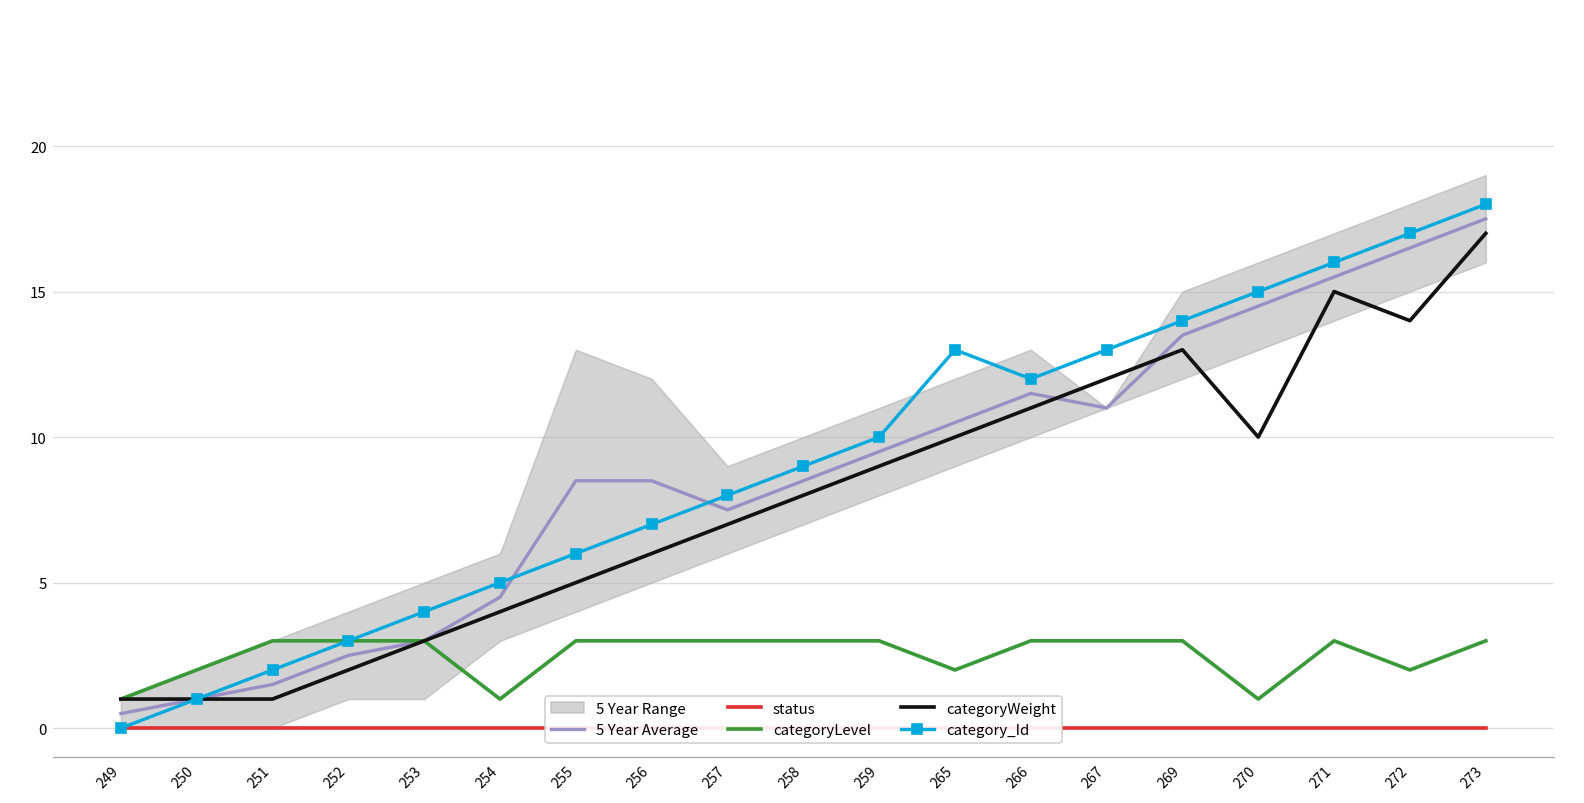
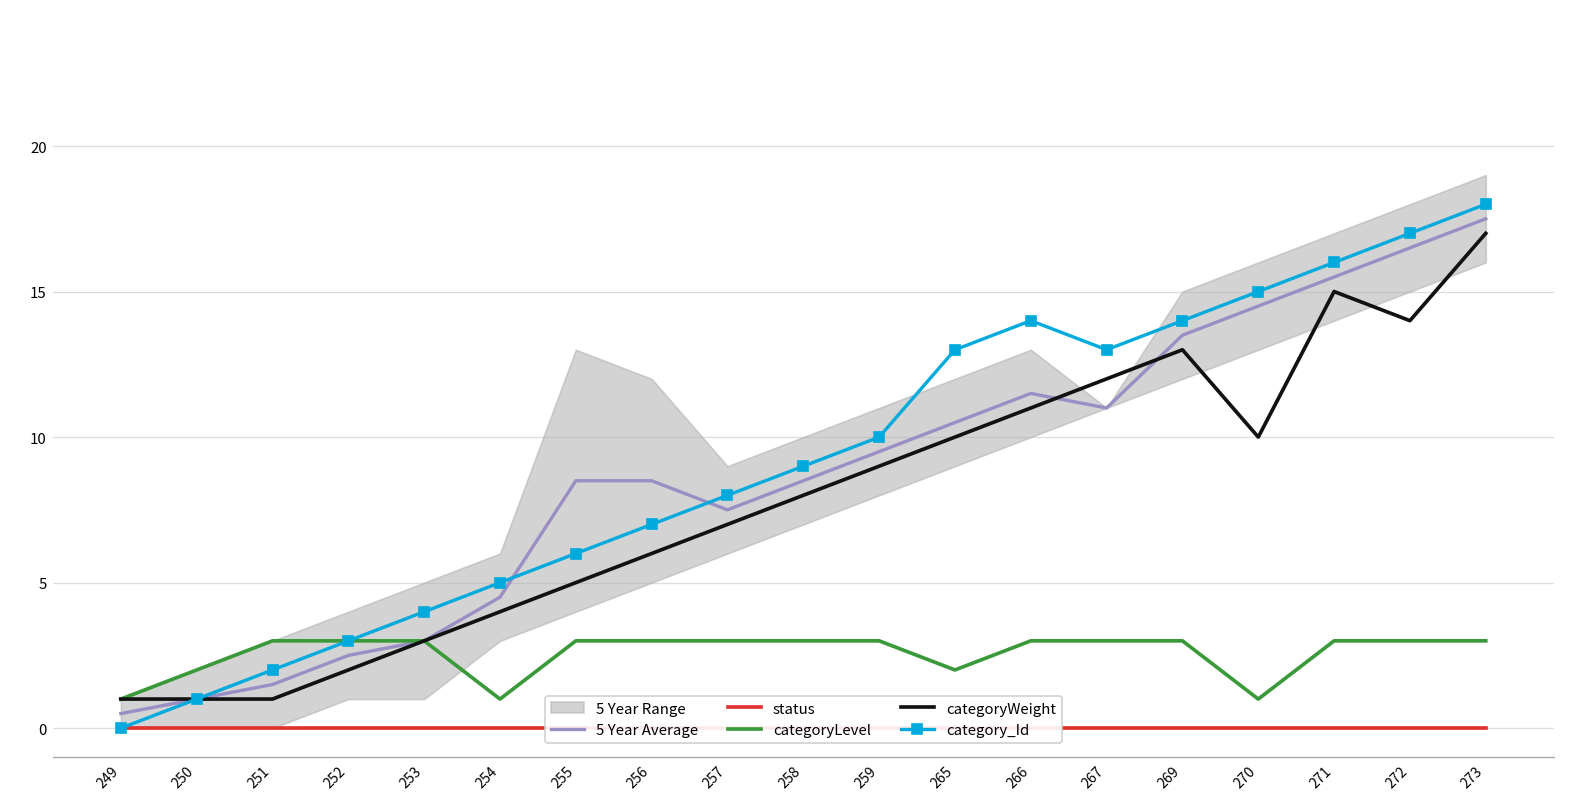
  {
    "status": {
      "250": 0,
      "251": 0,
      "252": 0,
      "253": 0,
      "254": 0,
      "267": 0,
      "269": 0,
      "270": 0,
      "271": 0,
      "272": 0,
      "273": 0
    },
    "categoryLevel": {
      "254": 1,
      "255": 3,
      "256": 3,
      "257": 3,
      "258": 3,
      "259": 3,
      "265": 2,
      "266": 3,
      "267": 3,
      "269": 3,
      "270": 1,
      "271": 3,
-     "272": 2,
+     "272": 3,
      "273": 3
    },
    "categoryWeight": {
      "251": 1,
      "252": 2,
      "254": 4,
      "255": 5,
      "256": 6,
      "257": 7,
      "258": 8,
      "259": 9,
      "265": 10,
      "266": 11,
      "267": 12,
      "269": 13,
      "270": 10,
      "271": 15,
      "272": 14,
      "273": 17
    },
    "category_Id": {
      "251": 2,
      "253": 4,
      "254": 5,
      "255": 6,
      "256": 7,
      "257": 8,
      "258": 9,
      "259": 10,
      "265": 13,
-     "266": 12,
+     "266": 14,
      "267": 13,
      "269": 14,
      "270": 15,
      "271": 16,
      "272": 17,
      "273": 18
    }
  }
